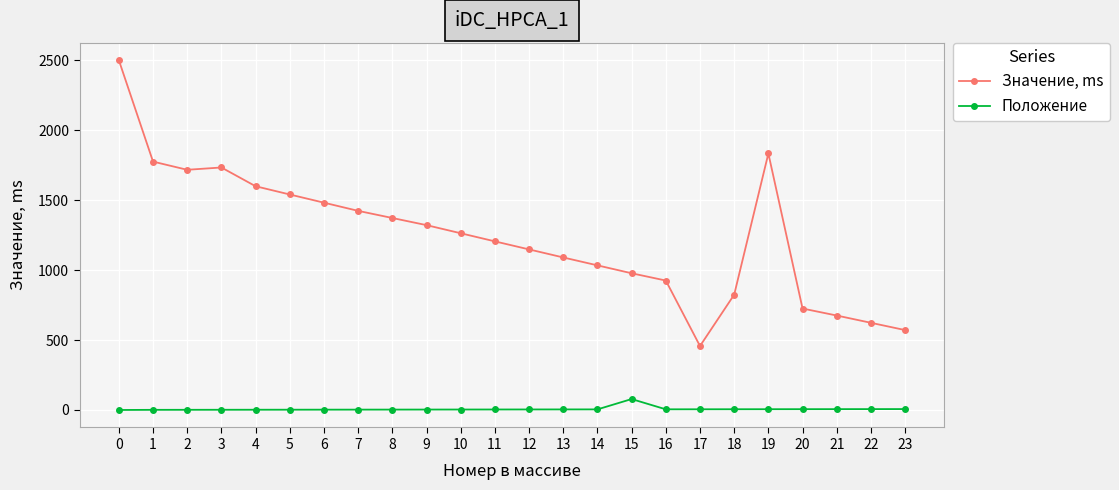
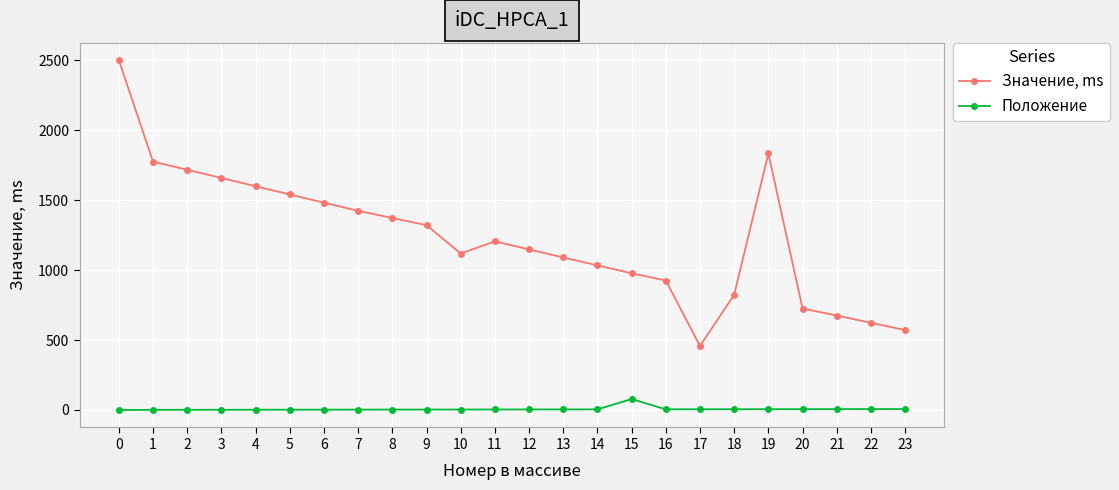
  {
    "Значение, ms": {
      "0": 2500,
      "1": 1780,
      "2": 1720,
-     "3": 1730,
+     "3": 1660,
      "4": 1600,
      "5": 1540,
      "6": 1480,
      "7": 1420,
      "8": 1370,
      "9": 1320,
-     "10": 1260,
+     "10": 1120,
      "11": 1210,
      "12": 1150,
      "13": 1090,
      "14": 1030,
      "15": 980,
      "16": 930,
      "17": 460,
      "18": 820,
      "19": 1830,
      "20": 730,
      "21": 680,
      "22": 620,
      "23": 570
    },
    "Положение": {
      "0": 0,
      "1": 0,
      "2": 0,
      "3": 0,
      "4": 0,
      "5": 0,
      "6": 0,
      "7": 0,
      "8": 0,
      "9": 0,
      "10": 0,
      "11": 0,
      "12": 0,
      "13": 0,
      "14": 0,
      "15": 80,
      "16": 0,
      "17": 10,
      "18": 10,
      "19": 10,
      "20": 10,
      "21": 10,
      "22": 10,
      "23": 10
    }
  }
